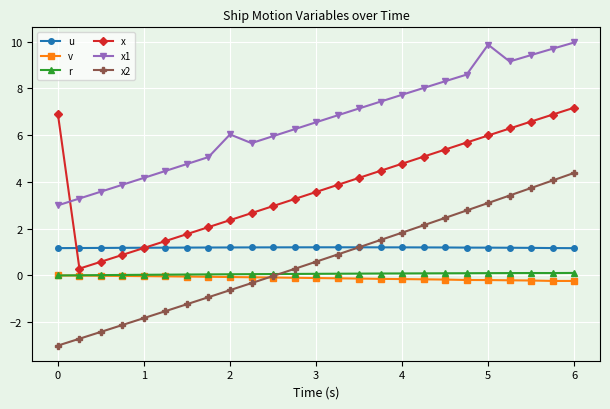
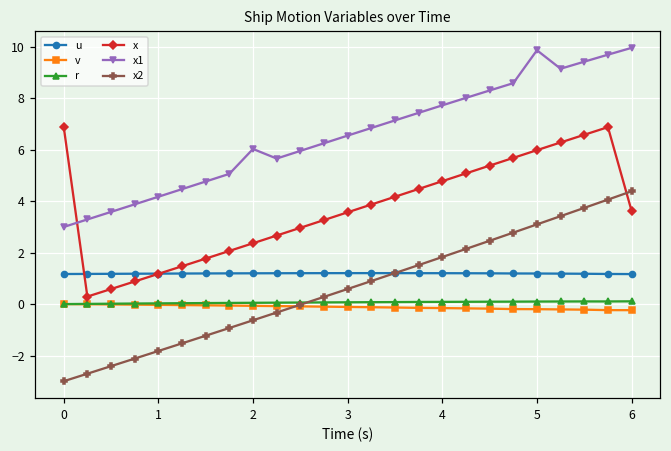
  {
    "u": {
      "0": 1.2,
      "2": 1.2,
      "3": 1.2,
      "4": 1.2,
      "5": 1.2,
      "6": 1.2
    },
    "v": {
      "2": -0.1,
      "3": -0.1,
      "4": -0.2,
      "5": -0.2,
      "6": -0.2
    },
    "r": {
      "2": 0.1,
      "3": 0.1,
      "4": 0.1,
      "5": 0.1,
      "6": 0.1
    },
    "x": {
      "0": 6.9,
      "2": 2.4,
      "3": 3.6,
      "4": 4.8,
      "5": 6.0,
-     "6": 7.2
+     "6": 3.6
    },
    "x1": {
      "0": 3.0,
      "1": 4.2,
      "2": 6.0,
      "3": 6.6,
      "4": 7.7,
      "5": 9.9,
      "6": 10.0
    },
    "x2": {
      "0": -3.0,
      "1": -1.8,
      "2": -0.6,
      "3": 0.6,
      "4": 1.8,
      "5": 3.1,
      "6": 4.4
    }
  }
